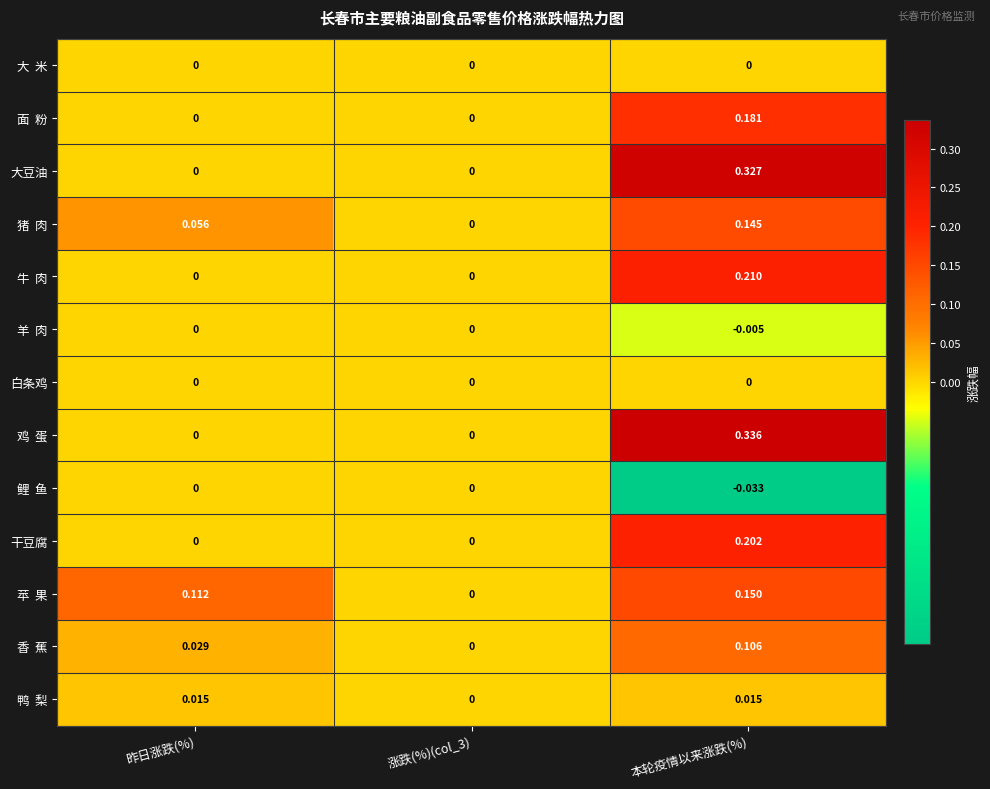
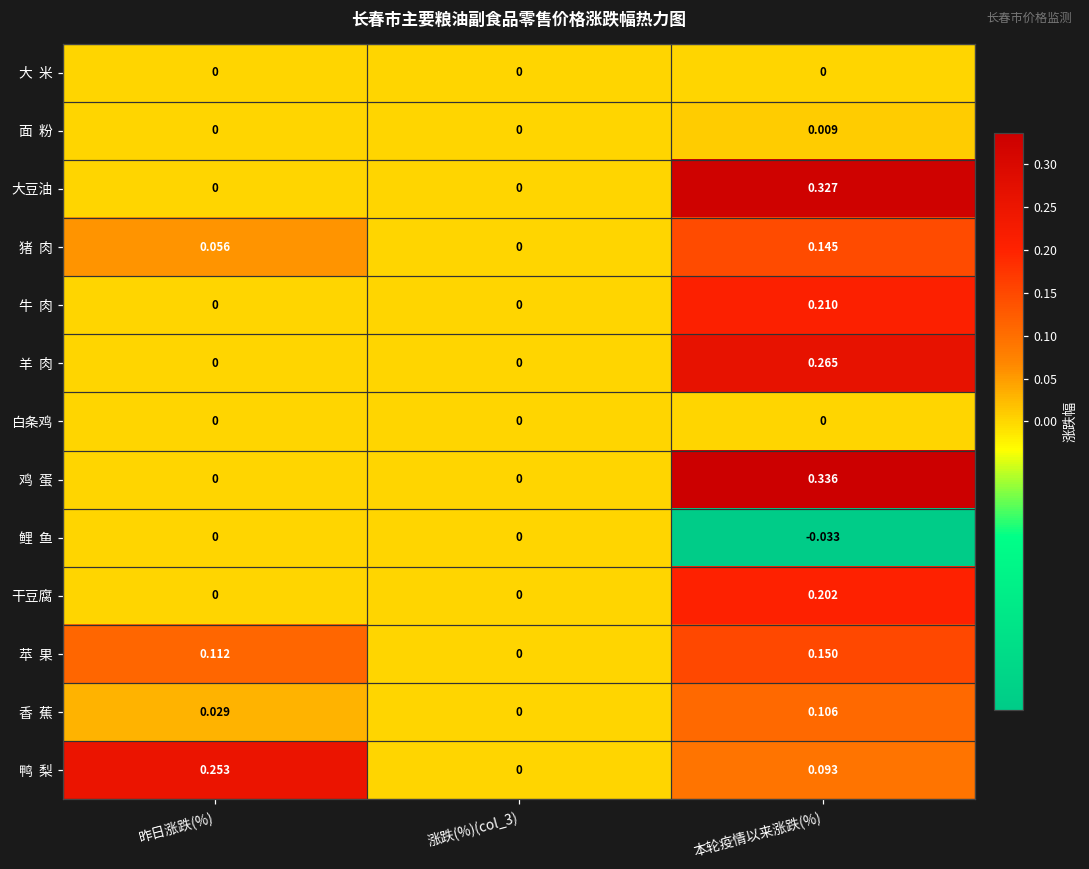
  {
    "大 米": {
      "昨日涨跌(%)": 0,
      "涨跌(%)(col_3)": 0,
      "本轮疫情以来涨跌(%)": 0
    },
    "面 粉": {
      "昨日涨跌(%)": 0,
      "涨跌(%)(col_3)": 0,
-     "本轮疫情以来涨跌(%)": 0.181
+     "本轮疫情以来涨跌(%)": 0.009
    },
    "大豆油": {
      "昨日涨跌(%)": 0,
      "涨跌(%)(col_3)": 0,
      "本轮疫情以来涨跌(%)": 0.327
    },
    "猪 肉": {
      "昨日涨跌(%)": 0.056,
      "涨跌(%)(col_3)": 0,
      "本轮疫情以来涨跌(%)": 0.145
    },
    "牛 肉": {
      "昨日涨跌(%)": 0,
      "涨跌(%)(col_3)": 0,
      "本轮疫情以来涨跌(%)": 0.210
    },
    "羊 肉": {
      "昨日涨跌(%)": 0,
      "涨跌(%)(col_3)": 0,
-     "本轮疫情以来涨跌(%)": -0.005
+     "本轮疫情以来涨跌(%)": 0.265
    },
    "白条鸡": {
      "昨日涨跌(%)": 0,
      "涨跌(%)(col_3)": 0,
      "本轮疫情以来涨跌(%)": 0
    },
    "鸡 蛋": {
      "昨日涨跌(%)": 0,
      "涨跌(%)(col_3)": 0,
      "本轮疫情以来涨跌(%)": 0.336
    },
    "鲤 鱼": {
      "昨日涨跌(%)": 0,
      "涨跌(%)(col_3)": 0,
      "本轮疫情以来涨跌(%)": -0.033
    },
    "干豆腐": {
      "昨日涨跌(%)": 0,
      "涨跌(%)(col_3)": 0,
      "本轮疫情以来涨跌(%)": 0.202
    },
    "苹 果": {
      "昨日涨跌(%)": 0.112,
      "涨跌(%)(col_3)": 0,
      "本轮疫情以来涨跌(%)": 0.150
    },
    "香 蕉": {
      "昨日涨跌(%)": 0.029,
      "涨跌(%)(col_3)": 0,
      "本轮疫情以来涨跌(%)": 0.106
    },
    "鸭 梨": {
-     "昨日涨跌(%)": 0.015,
+     "昨日涨跌(%)": 0.253,
      "涨跌(%)(col_3)": 0,
-     "本轮疫情以来涨跌(%)": 0.015
+     "本轮疫情以来涨跌(%)": 0.093
    }
  }
